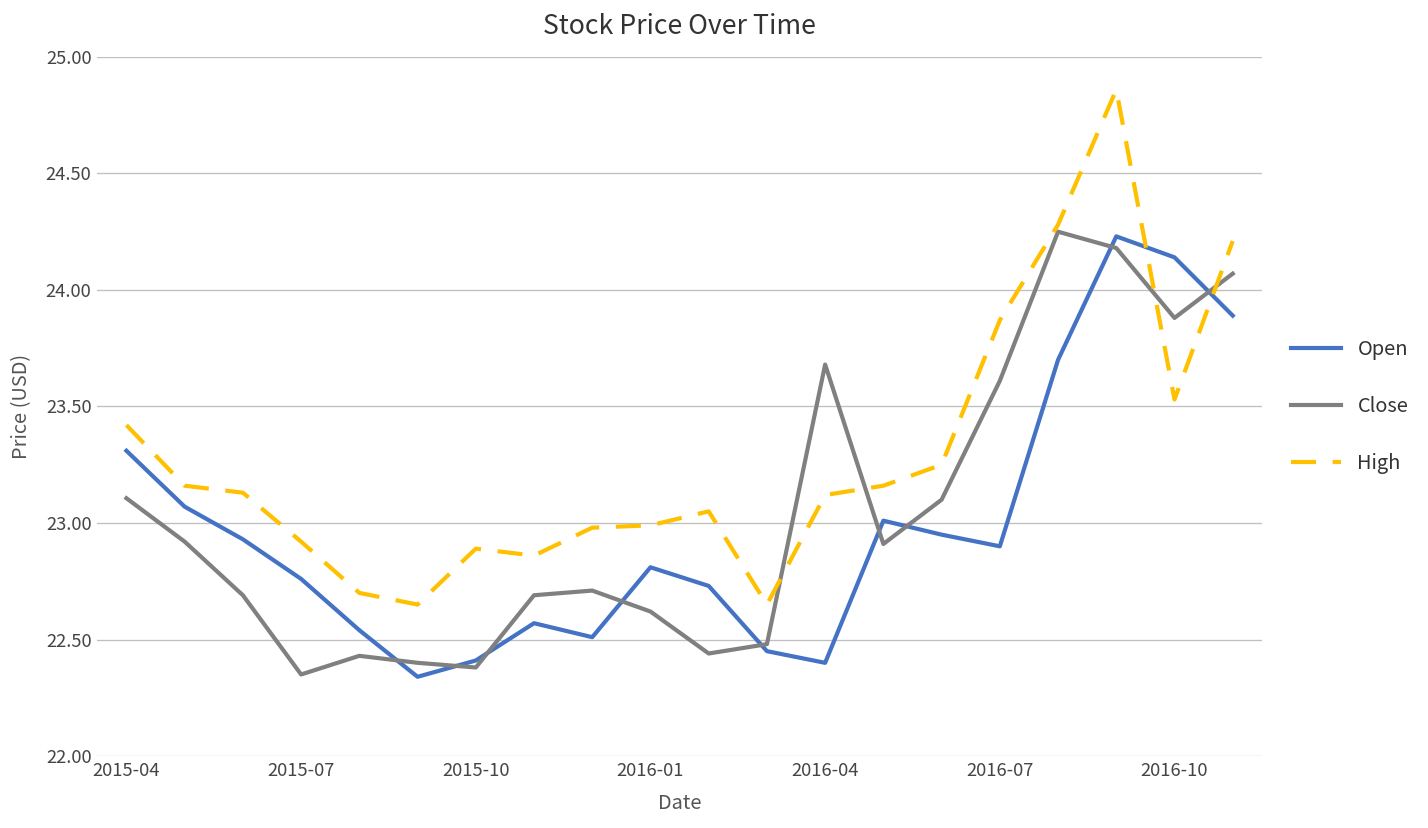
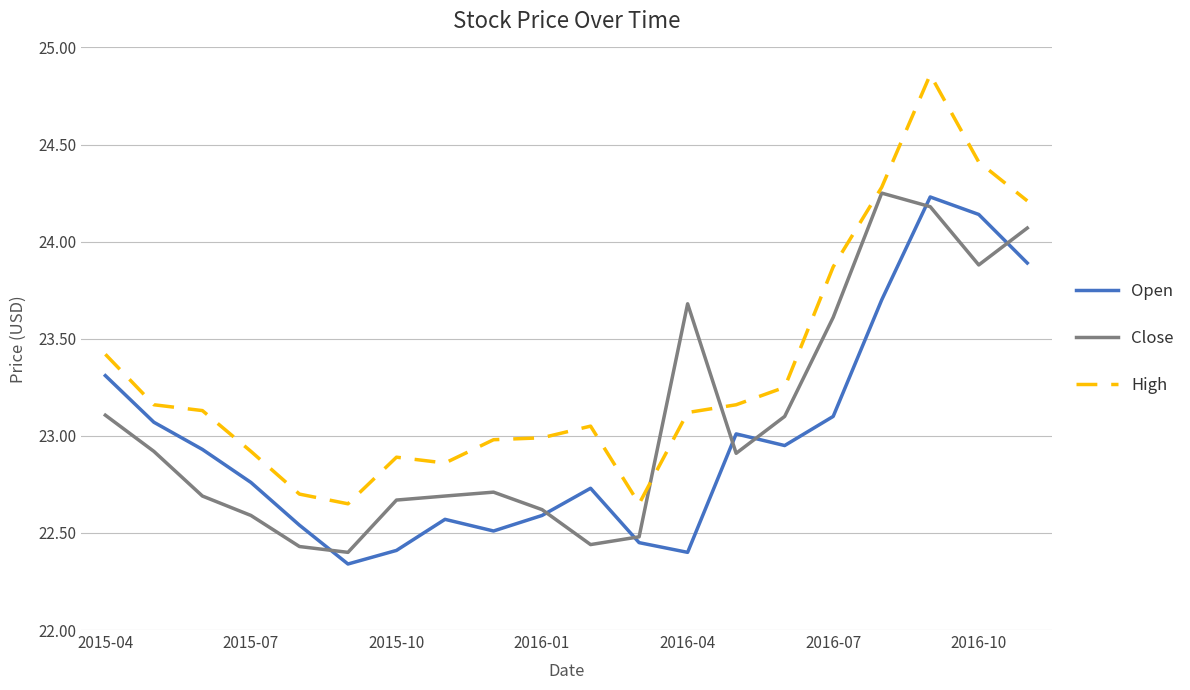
  {
    "Open": {
      "2015-04": 23.31,
      "2015-07": 22.76,
      "2015-10": 22.41,
-     "2016-01": 22.81,
+     "2016-01": 22.59,
      "2016-04": 22.40,
-     "2016-07": 22.9,
+     "2016-07": 23.1,
      "2016-10": 24.14
    },
    "Close": {
      "2015-04": 23.11,
-     "2015-07": 22.35,
-     "2015-10": 22.38,
+     "2015-07": 22.59,
+     "2015-10": 22.67,
      "2016-01": 22.62,
      "2016-04": 23.68,
      "2016-07": 23.61,
      "2016-10": 23.88
    },
    "High": {
      "2015-04": 23.42,
      "2015-07": 22.92,
      "2015-10": 22.89,
      "2016-01": 22.99,
      "2016-04": 23.12,
      "2016-07": 23.87,
-     "2016-10": 23.53
+     "2016-10": 24.41
    }
  }
